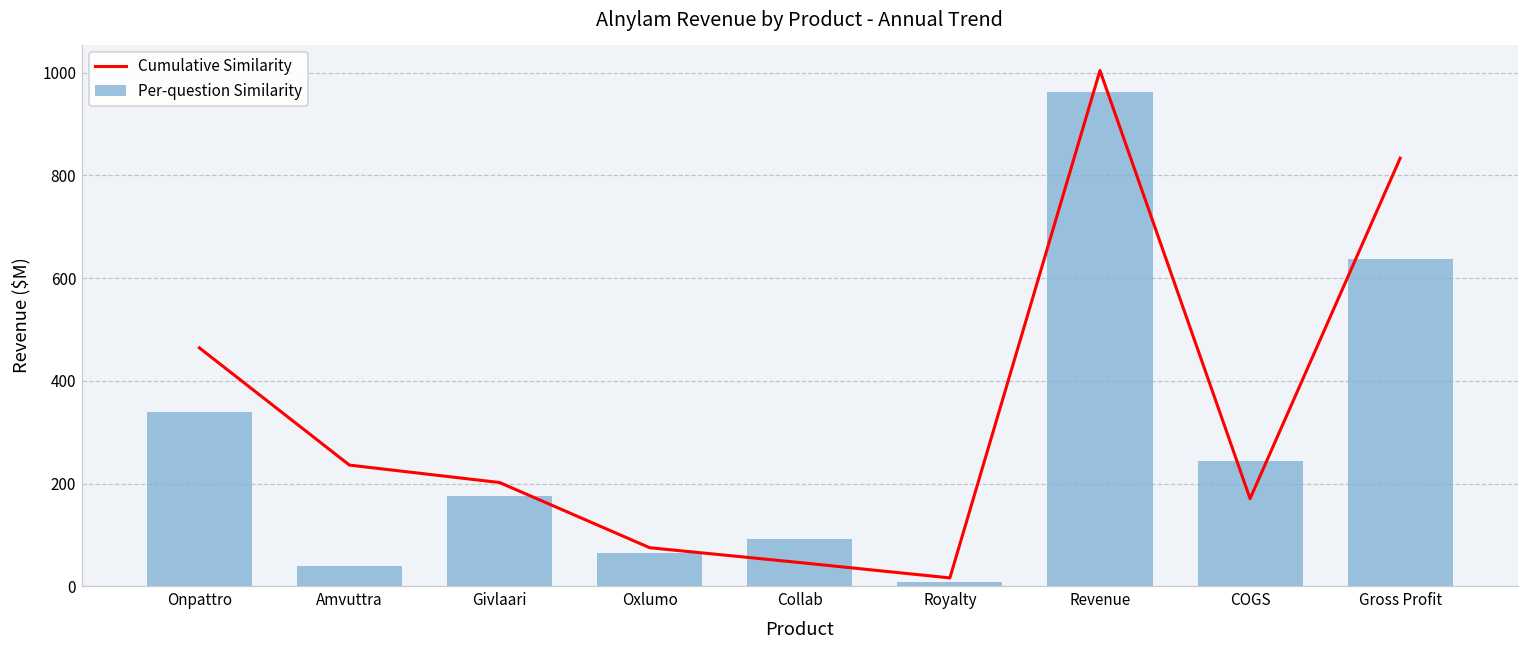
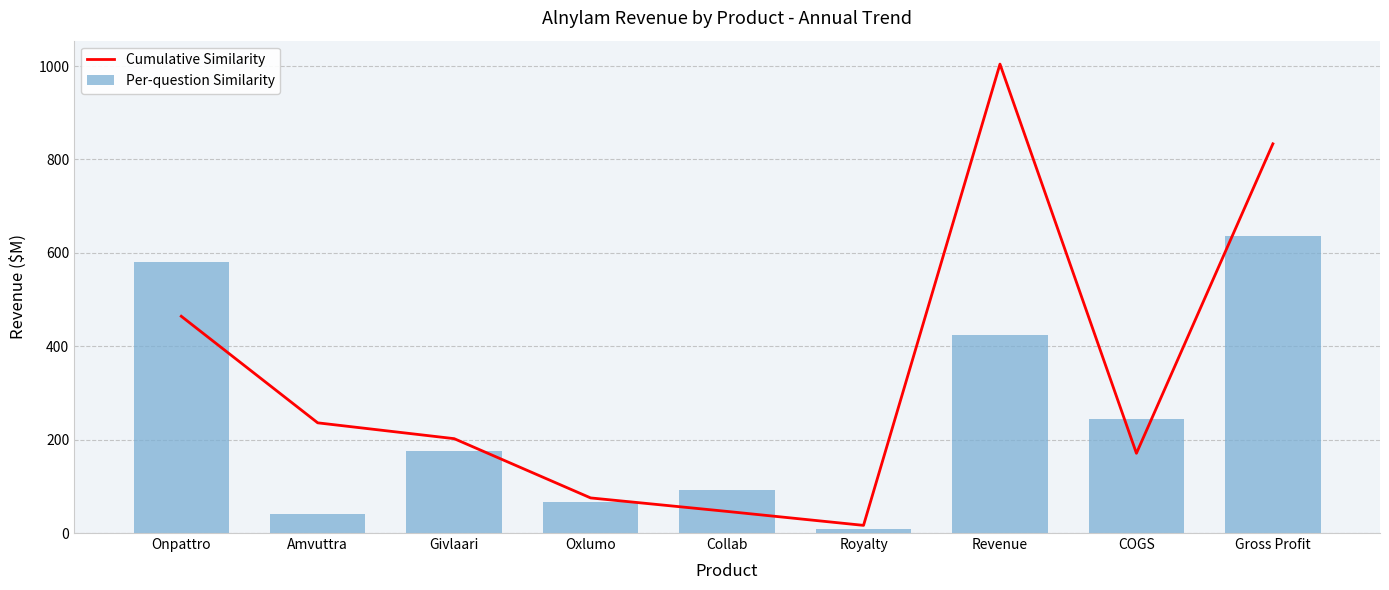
  {
    "Per-question Similarity": {
-     "Onpattro": 340,
+     "Onpattro": 580,
      "Amvuttra": 40,
      "Givlaari": 180,
      "Oxlumo": 70,
      "Collab": 90,
      "Royalty": 10,
-     "Revenue": 960,
+     "Revenue": 420,
      "COGS": 240,
      "Gross Profit": 640
    },
    "Cumulative Similarity": {
      "Onpattro": 460,
      "Amvuttra": 240,
      "Givlaari": 200,
      "Oxlumo": 80,
      "Collab": 50,
      "Royalty": 20,
      "Revenue": 1000,
      "COGS": 170,
      "Gross Profit": 830
    }
  }
